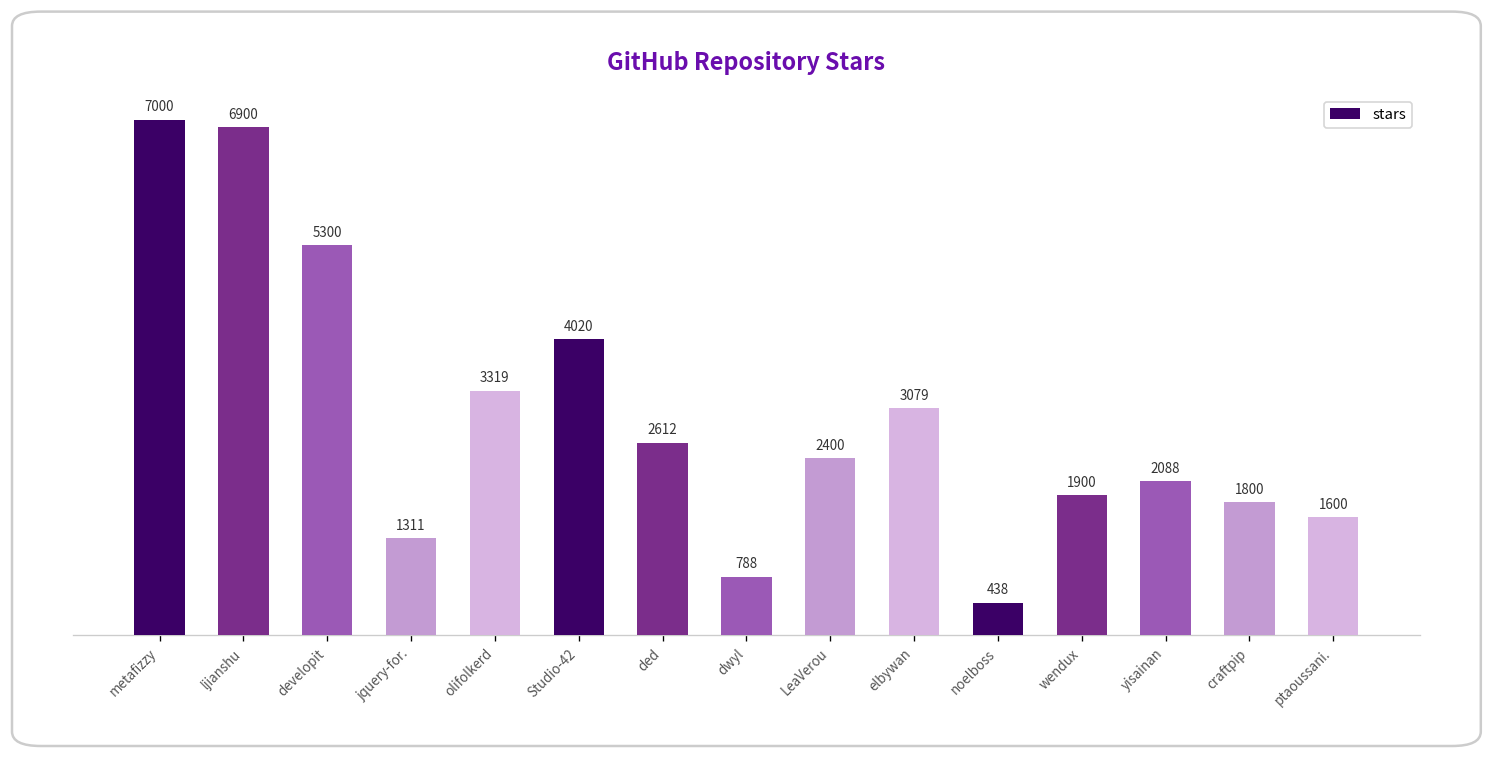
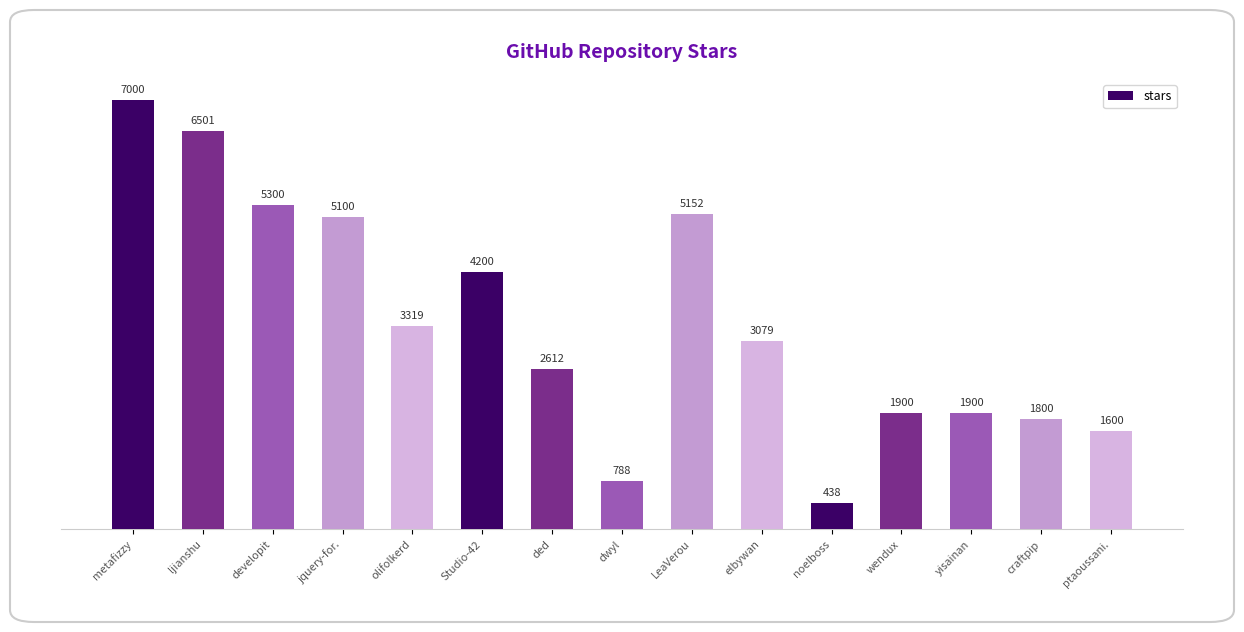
  {
    "metafizzy": 7000,
-   "ljianshu": 6900,
+   "ljianshu": 6501,
    "developit": 5300,
-   "jquery-for.": 1311,
+   "jquery-for.": 5100,
    "olifolkerd": 3319,
-   "Studio-42": 4020,
+   "Studio-42": 4200,
    "ded": 2612,
    "dwyl": 788,
-   "LeaVerou": 2400,
+   "LeaVerou": 5152,
    "elbywan": 3079,
    "noelboss": 438,
    "wendux": 1900,
-   "yisainan": 2088,
+   "yisainan": 1900,
    "craftpip": 1800,
    "ptaoussani.": 1600
  }
